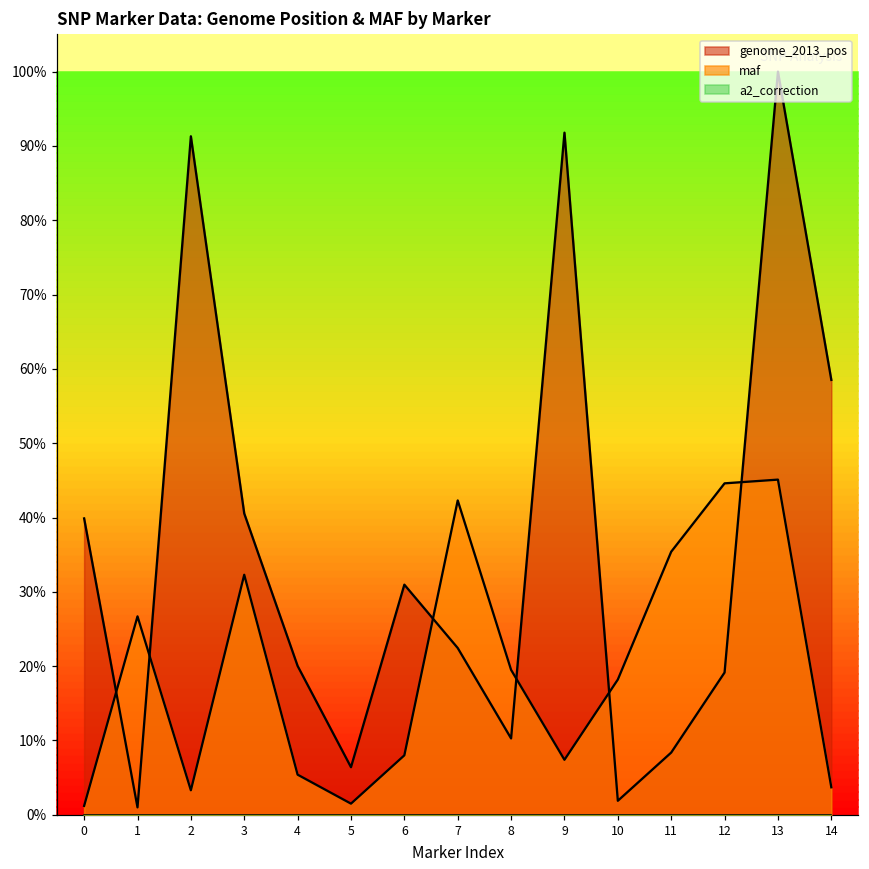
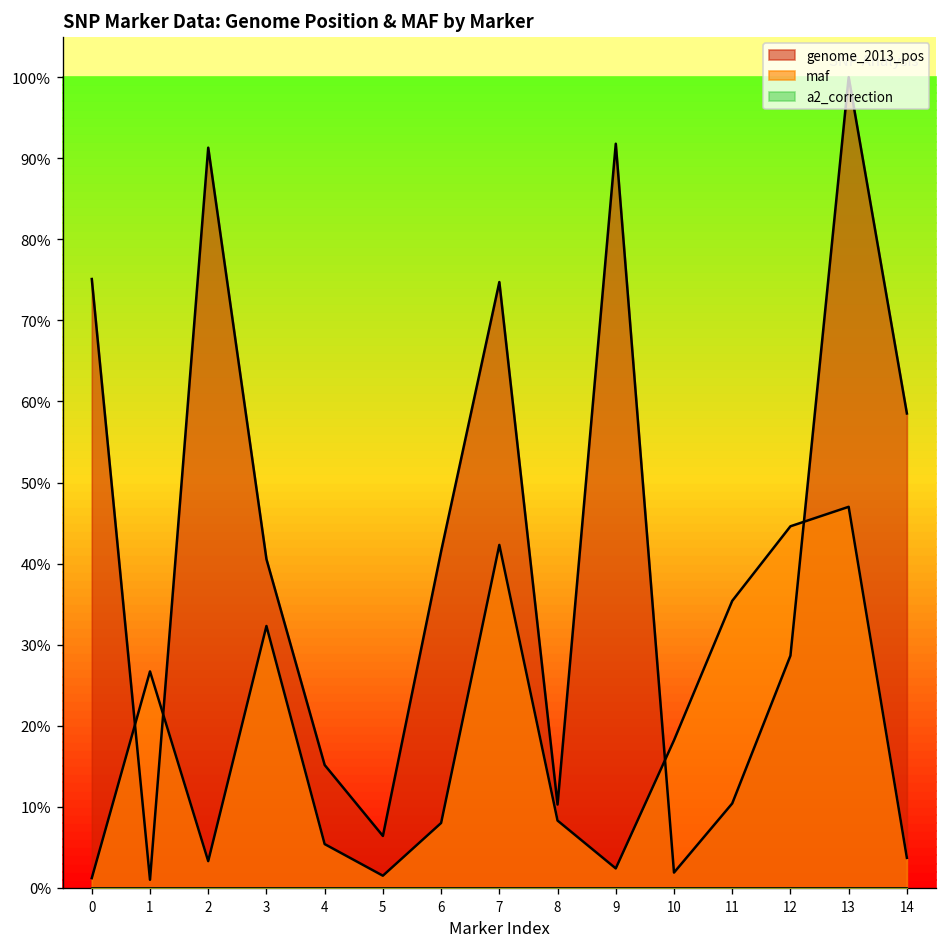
  {
    "genome_2013_pos": {
-     "0": "40%",
+     "0": "75%",
      "1": "1%",
      "2": "91%",
      "3": "41%",
-     "4": "20%",
+     "4": "15%",
      "5": "6%",
-     "6": "31%",
-     "7": "22%",
+     "6": "42%",
+     "7": "75%",
      "8": "10%",
      "9": "92%",
      "10": "2%",
-     "11": "8%",
-     "12": "19%",
+     "11": "10%",
+     "12": "29%",
      "14": "59%"
    },
    "maf": {
      "0": "1%",
      "1": "27%",
      "2": "3%",
      "3": "32%",
      "4": "5%",
      "5": "2%",
      "6": "8%",
      "7": "42%",
-     "8": "20%",
-     "9": "7%",
+     "8": "8%",
+     "9": "2%",
      "10": "18%",
      "11": "35%",
      "12": "45%",
-     "13": "45%",
+     "13": "47%",
      "14": "4%"
    },
    "a2_correction": {
      "0": "0%",
      "1": "0%",
      "2": "0%",
      "3": "0%",
      "4": "0%",
      "5": "0%",
      "6": "0%",
      "7": "0%",
      "8": "0%",
      "9": "0%",
      "10": "0%",
      "11": "0%",
      "12": "0%",
      "13": "0%",
      "14": "0%"
    }
  }
